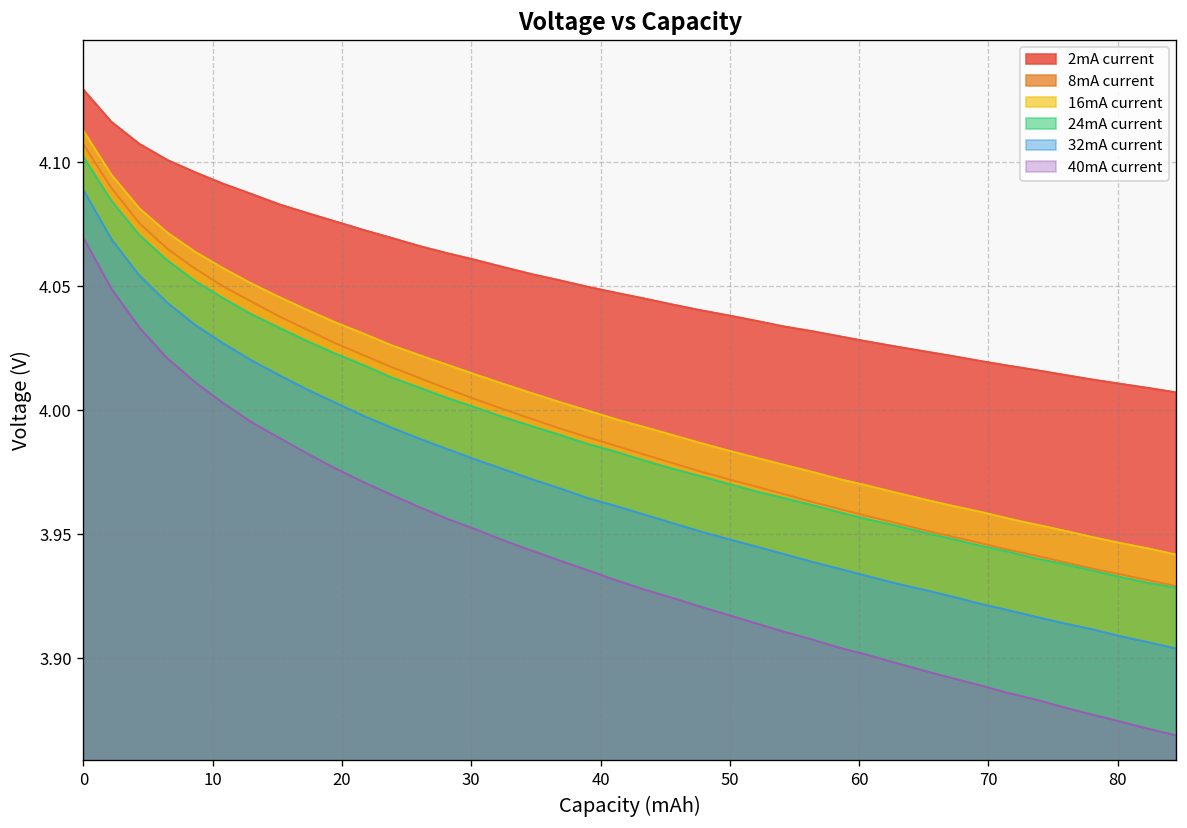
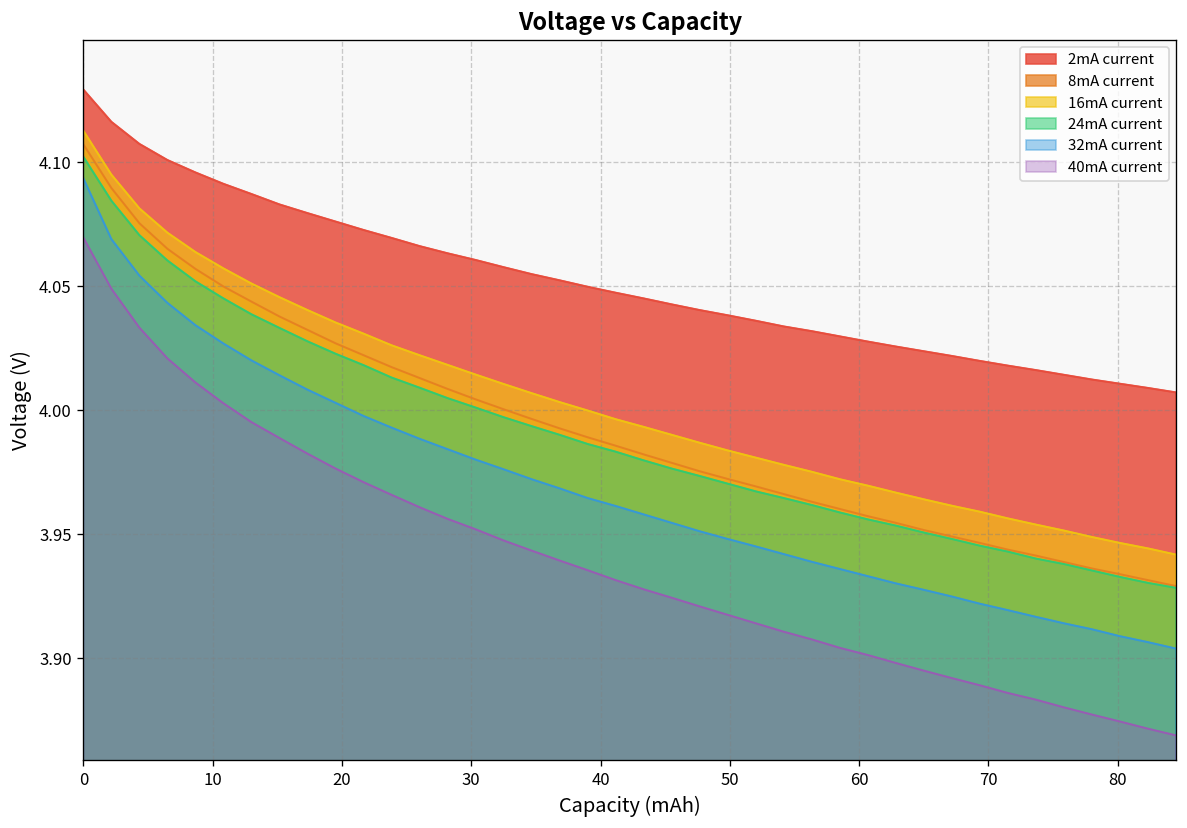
  {
    "16mA current": {
      "0": 4.113
    },
    "24mA current": {
      "0": 4.102
    },
    "32mA current": {
-     "0": 4.089
+     "0": 4.094
    },
    "40mA current": {
      "0": 4.070
    }
  }
